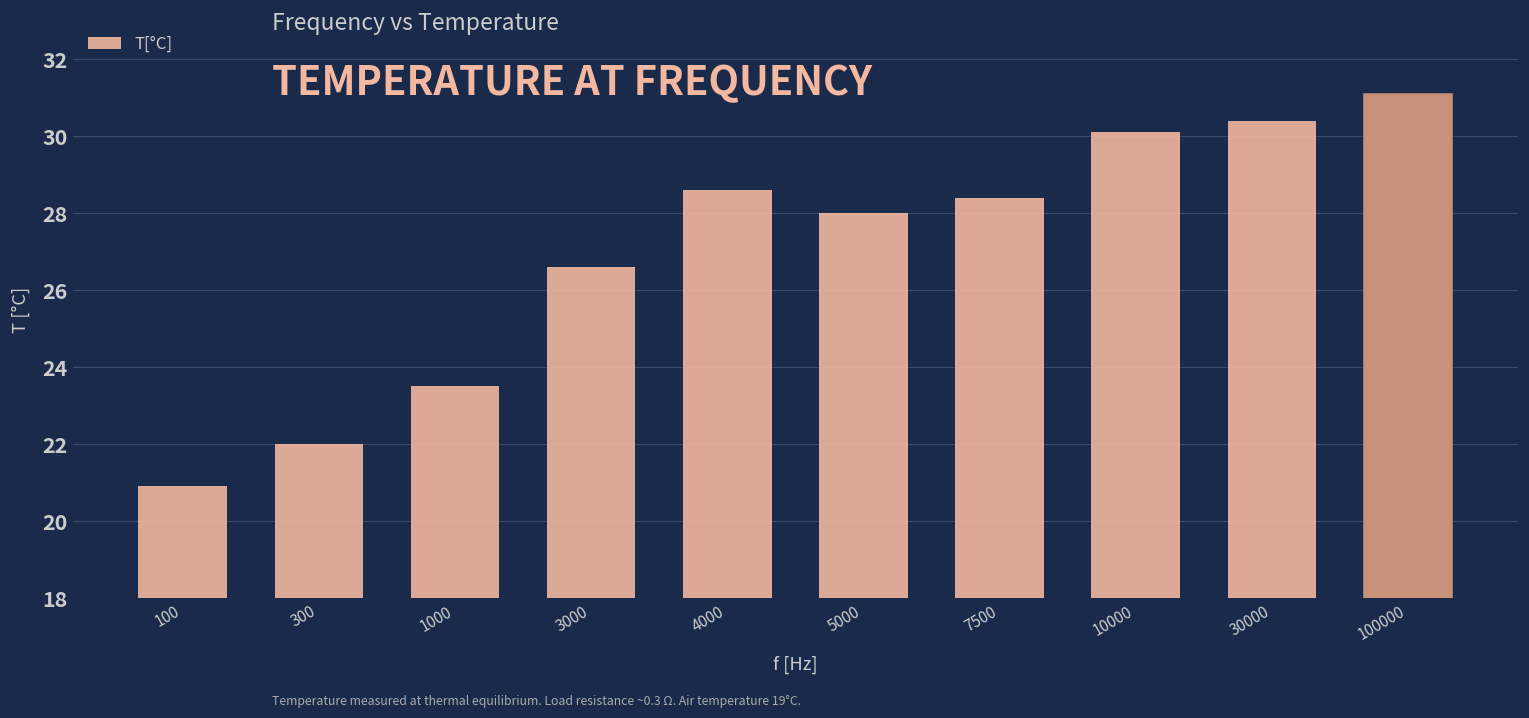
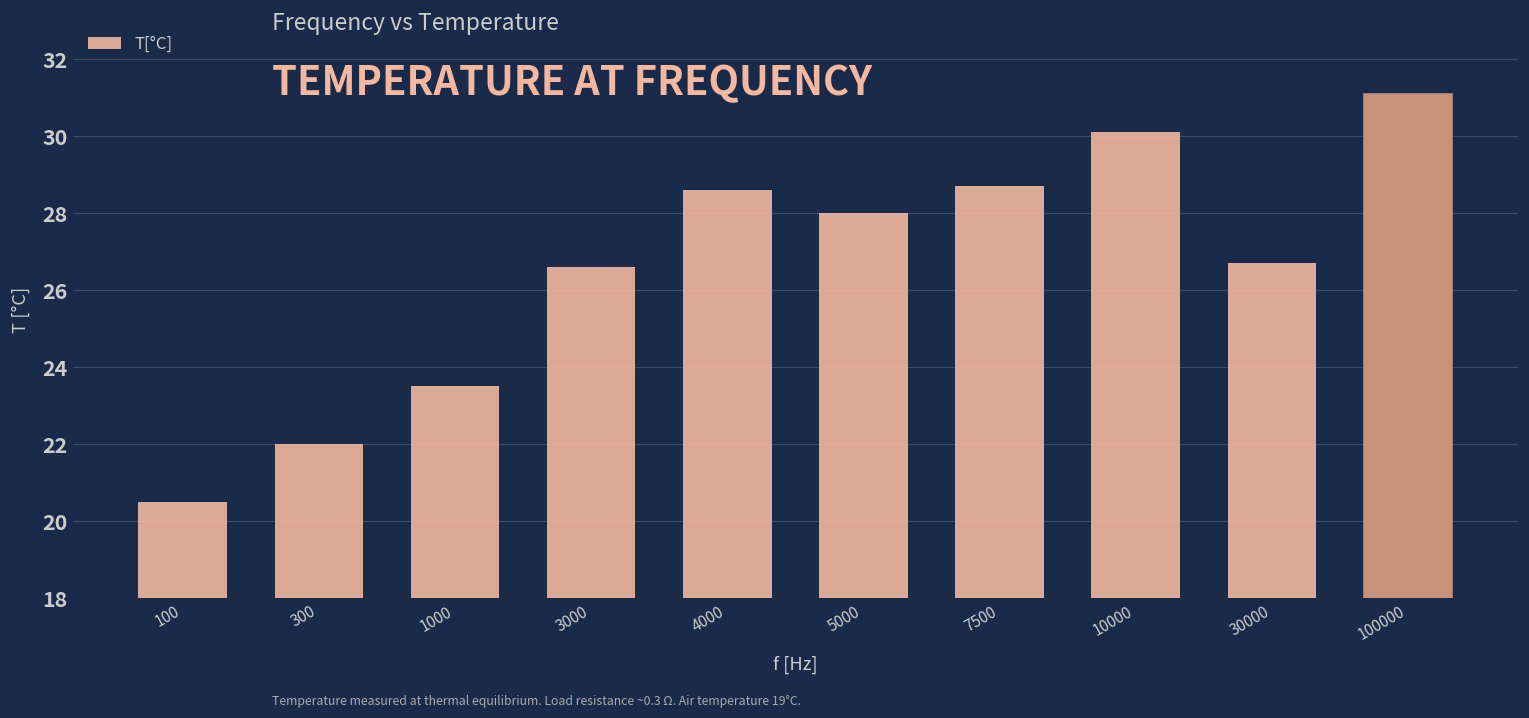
  {
-   "100": 20.9,
+   "100": 20.5,
    "300": 22.0,
    "1000": 23.5,
    "3000": 26.6,
    "4000": 28.6,
    "5000": 28.0,
-   "7500": 28.4,
+   "7500": 28.7,
    "10000": 30.1,
-   "30000": 30.4,
+   "30000": 26.7,
    "100000": 31.1
  }
